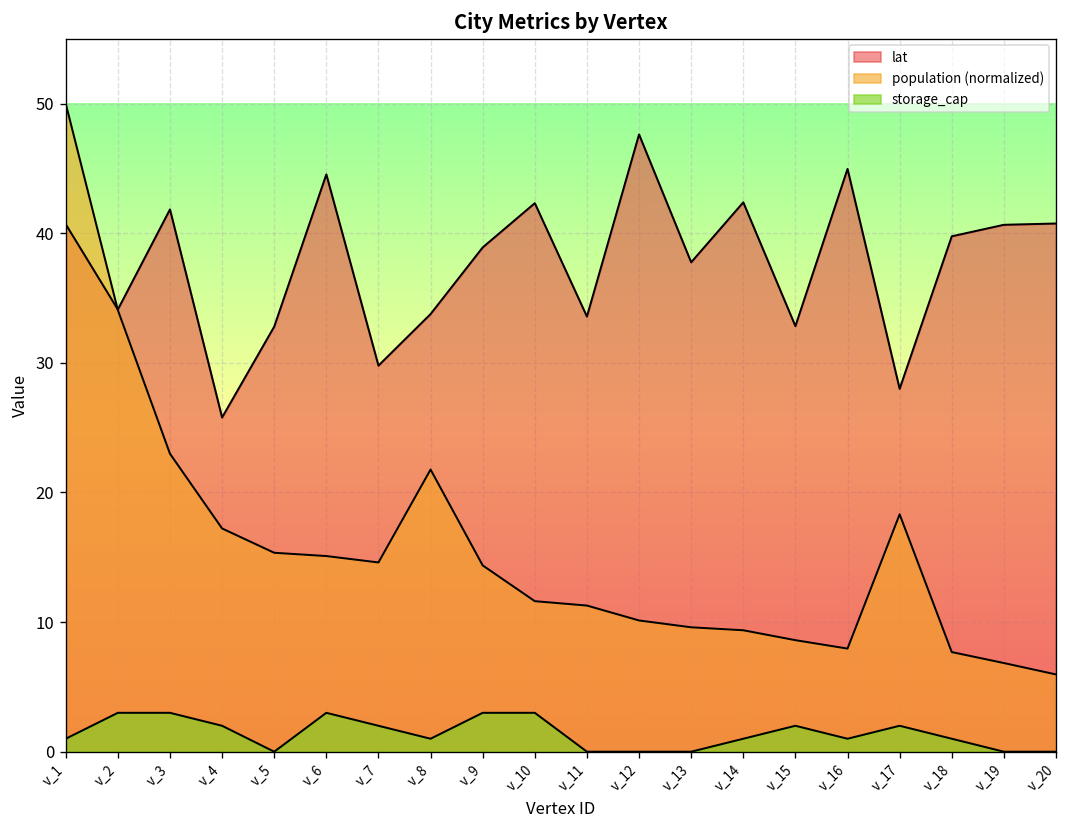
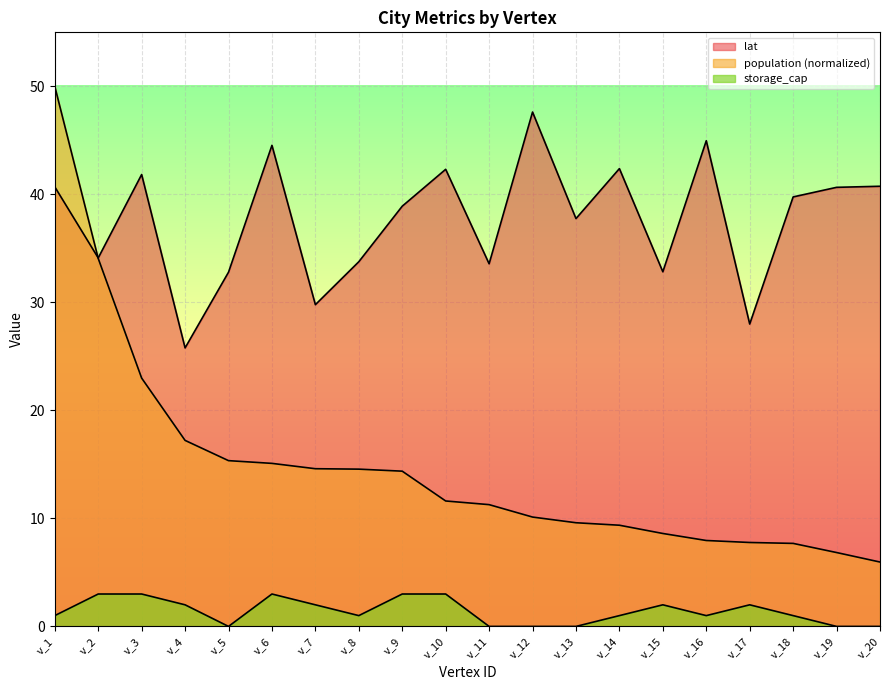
  {
    "lat": {
      "v_1": 40.7,
      "v_3": 41.8,
      "v_4": 25.8,
      "v_5": 32.8,
      "v_6": 44.5,
      "v_7": 29.8,
      "v_8": 33.8,
      "v_9": 38.9,
      "v_10": 42.3,
      "v_11": 33.6,
      "v_12": 47.6,
      "v_13": 37.8,
      "v_14": 42.4,
      "v_15": 32.8,
      "v_16": 45.0,
      "v_17": 28.0,
      "v_18": 39.8,
      "v_19": 40.7,
      "v_20": 40.7
    },
    "population (normalized)": {
      "v_1": 50.0,
      "v_3": 23.0,
      "v_4": 17.2,
      "v_5": 15.3,
      "v_6": 15.1,
      "v_7": 14.6,
-     "v_8": 21.8,
+     "v_8": 14.6,
      "v_9": 14.4,
      "v_10": 11.6,
      "v_11": 11.3,
      "v_12": 10.1,
      "v_13": 9.6,
      "v_14": 9.4,
      "v_15": 8.6,
      "v_16": 8.0,
-     "v_17": 18.3,
+     "v_17": 7.8,
      "v_18": 7.7,
      "v_19": 6.8,
      "v_20": 6.0
    },
    "storage_cap": {
      "v_1": 1.0,
      "v_2": 3.0,
      "v_3": 3.0,
      "v_4": 2.0,
      "v_5": 0.0,
      "v_6": 3.0,
      "v_7": 2.0,
      "v_8": 1.0,
      "v_9": 3.0,
      "v_10": 3.0,
      "v_11": 0.0,
      "v_12": 0.0,
      "v_13": 0.0,
      "v_14": 1.0,
      "v_15": 2.0,
      "v_16": 1.0,
      "v_17": 2.0,
      "v_18": 1.0,
      "v_19": 0.0,
      "v_20": 0.0
    }
  }
